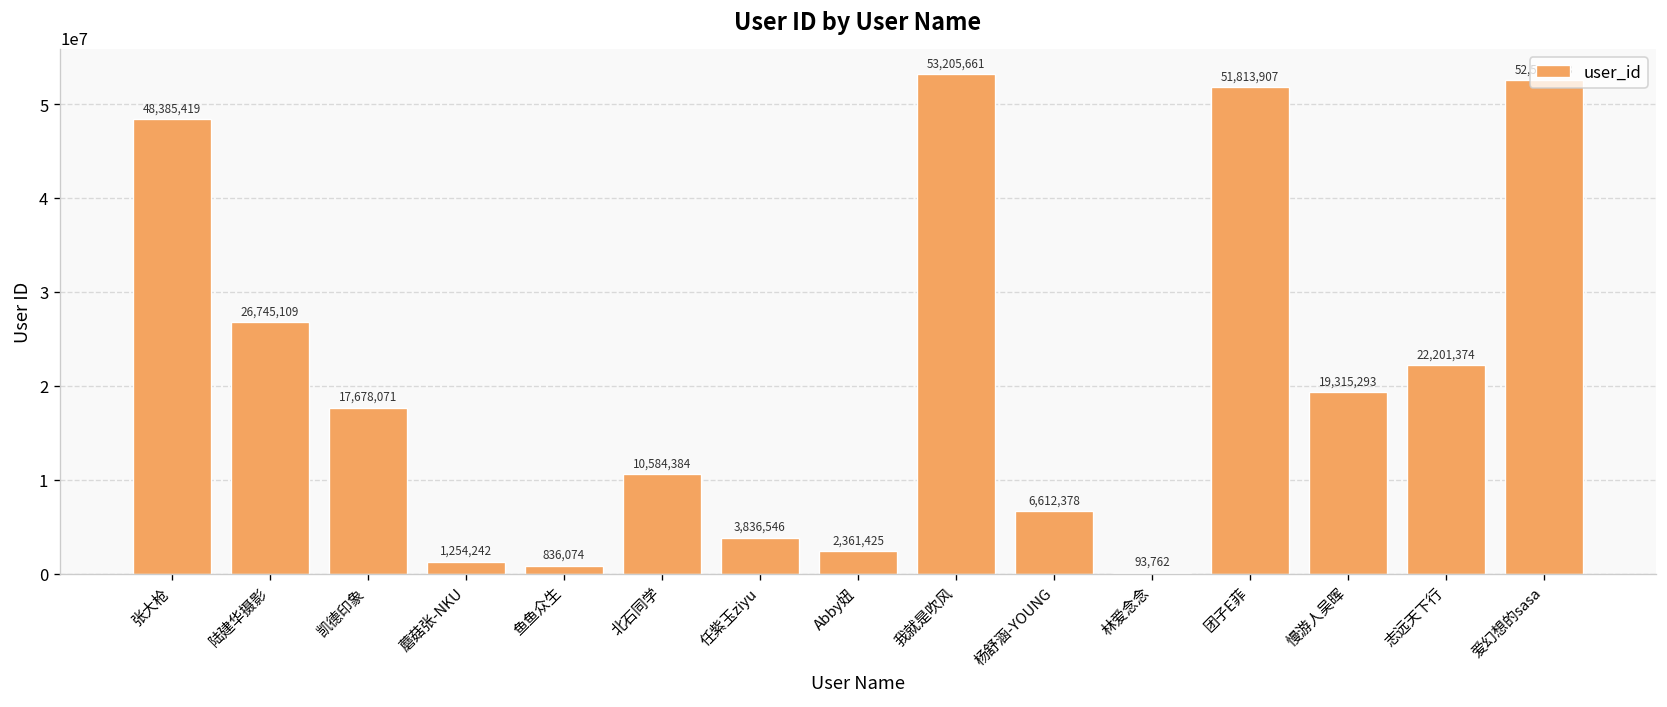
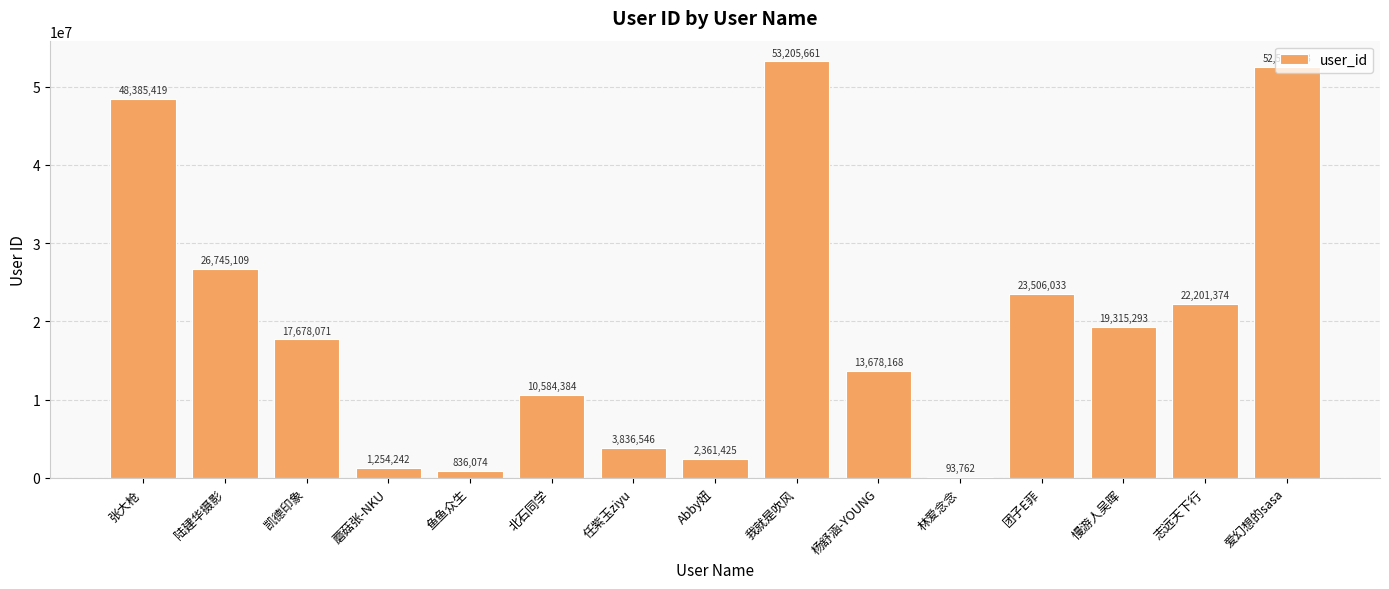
  {
    "张大枪": "48,385,419",
    "陆建华摄影": "26,745,109",
    "凯德印象": "17,678,071",
    "蘑菇张-NKU": "1,254,242",
    "鱼鱼众生": "836,074",
    "北石同学": "10,584,384",
    "任紫玉ziyu": "3,836,546",
    "Abby妞": "2,361,425",
    "我就是吹风": "53,205,661",
-   "杨舒涵-YOUNG": "6,612,378",
+   "杨舒涵-YOUNG": "13,678,168",
    "林爱念念": "93,762",
-   "团子E菲": "51,813,907",
+   "团子E菲": "23,506,033",
    "慢游人吴晖": "19,315,293",
    "志远天下行": "22,201,374"
  }
